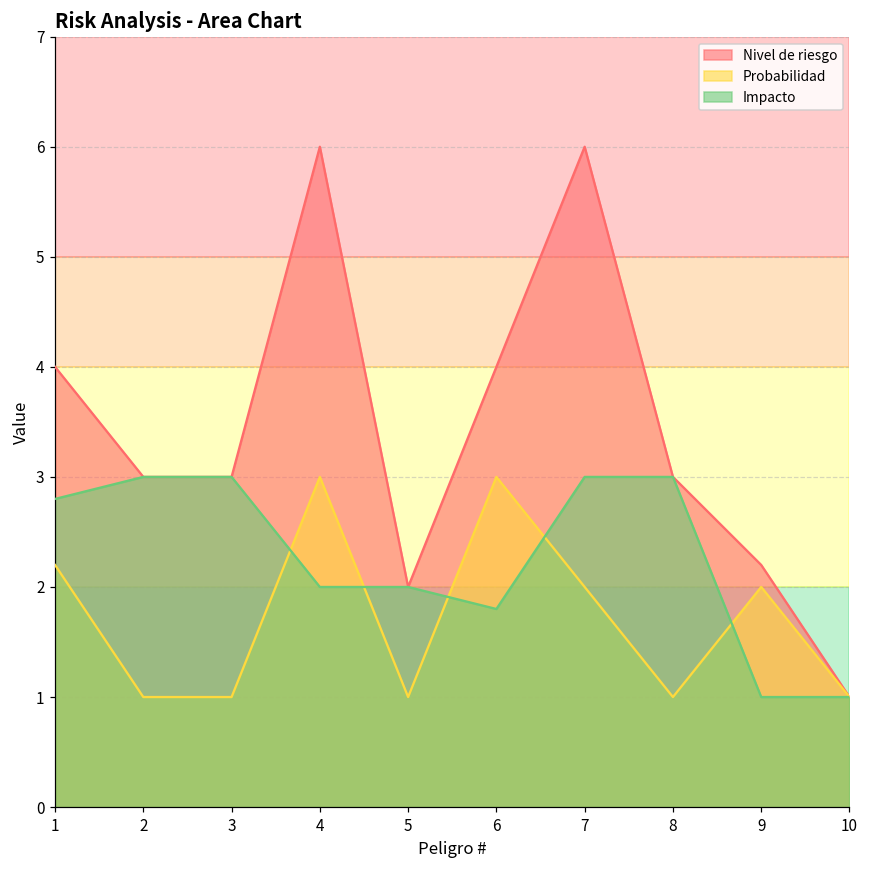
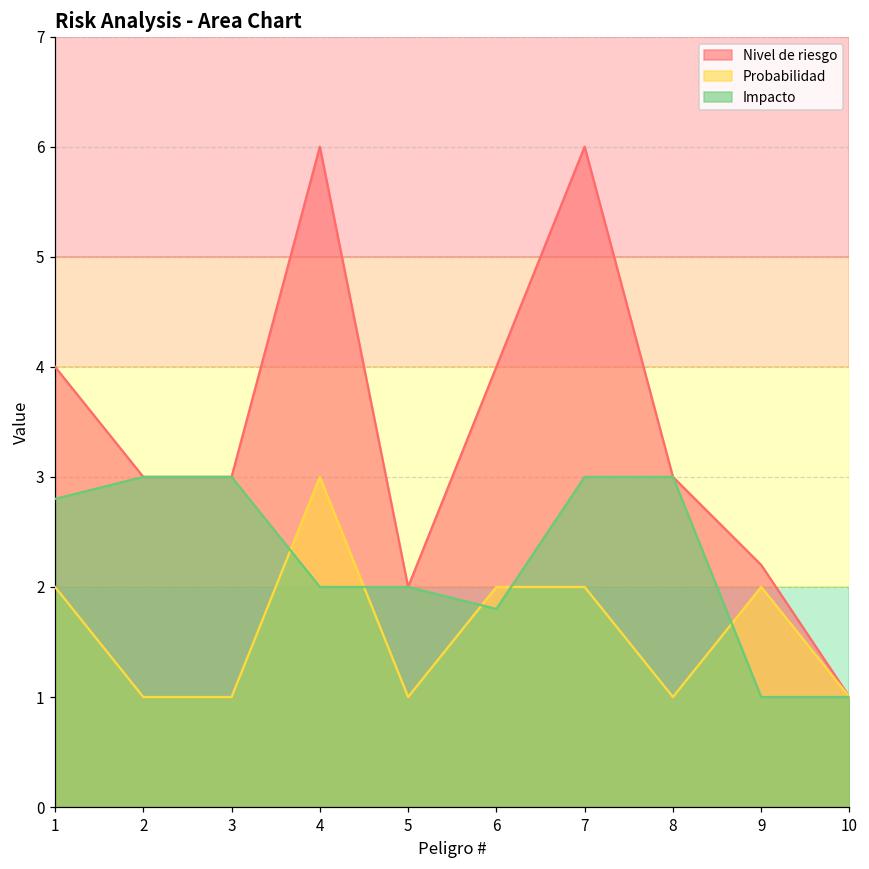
  {
    "Nivel de riesgo": {
      "1": 4.0,
      "4": 6.0,
      "6": 4.0,
      "7": 6.0,
      "9": 2.2
    },
    "Probabilidad": {
-     "1": 2.2,
+     "1": 2.0,
      "2": 1.0,
      "3": 1.0,
      "4": 3.0,
      "5": 1.0,
-     "6": 3,
+     "6": 2,
      "7": 2.0,
      "8": 1.0,
      "9": 2.0
    },
    "Impacto": {
      "1": 2.8,
      "4": 2.0,
      "6": 1.8,
      "7": 3.0,
      "9": 1.0
    }
  }
